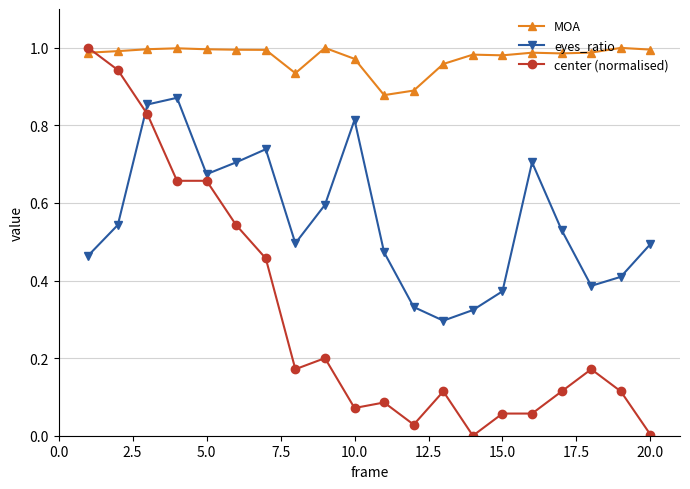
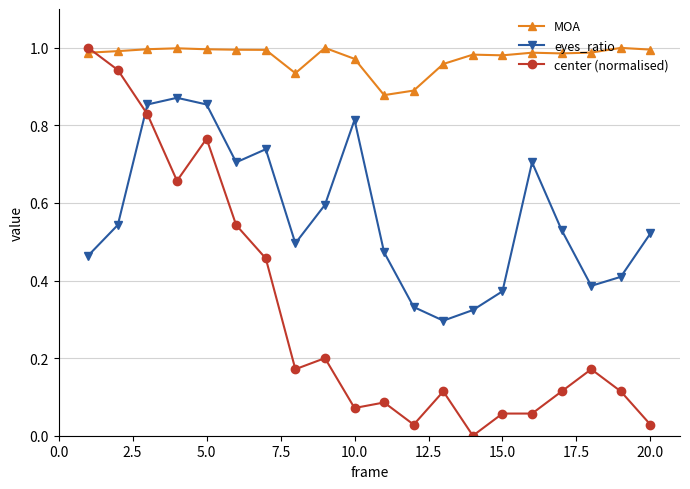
  {
    "MOA": {
      "5.0": 1.00,
      "10.0": 0.97,
      "15.0": 0.98,
      "20.0": 1.00
    },
    "eyes_ratio": {
-     "5.0": 0.67,
+     "5.0": 0.85,
      "10.0": 0.81,
      "15.0": 0.37,
-     "20.0": 0.49
+     "20.0": 0.52
    },
    "center (normalised)": {
-     "5.0": 0.66,
+     "5.0": 0.77,
      "10.0": 0.07,
      "15.0": 0.06,
-     "20.0": 0.00
+     "20.0": 0.03
    }
  }
